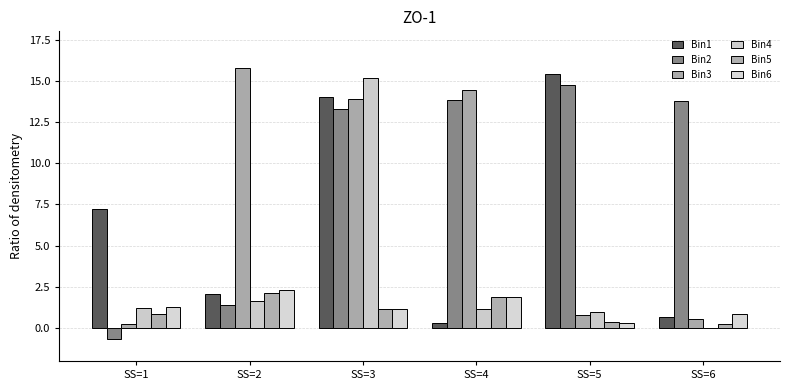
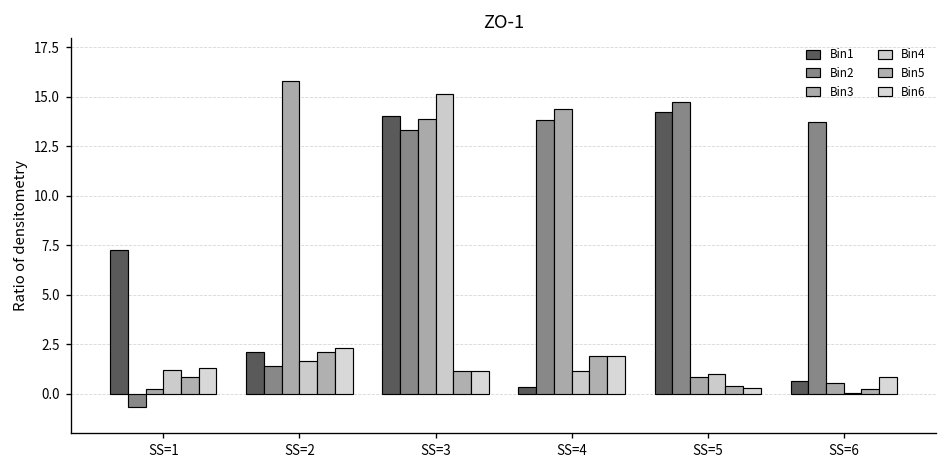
  {
    "Bin1": {
      "SS=1": 7.2,
      "SS=2": 2.1,
      "SS=3": 14.0,
      "SS=4": 0.3,
-     "SS=5": 15.4,
+     "SS=5": 14.2,
      "SS=6": 0.6
    }
  }
